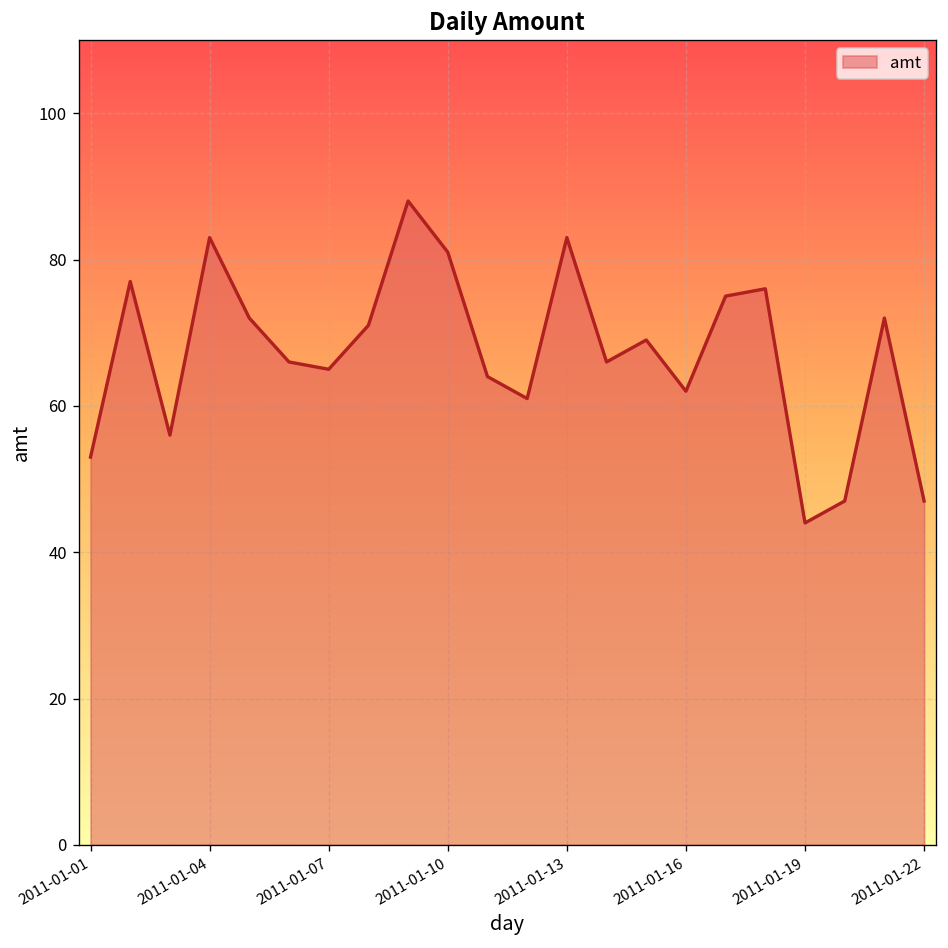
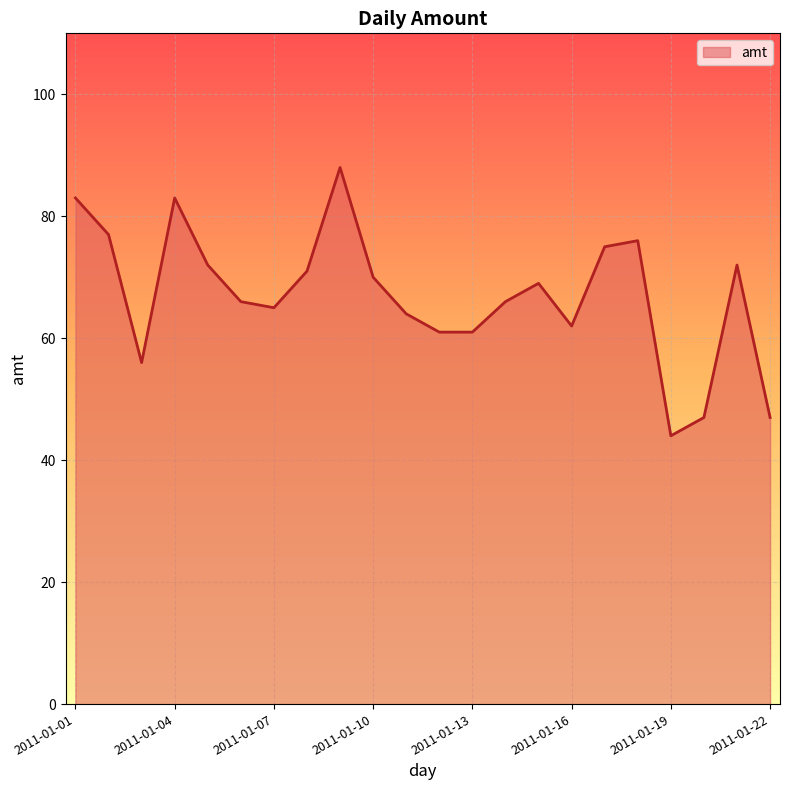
  {
-   "2011-01-01": 53,
+   "2011-01-01": 83,
    "2011-01-04": 83,
    "2011-01-07": 65,
-   "2011-01-10": 81,
-   "2011-01-13": 83,
+   "2011-01-10": 70,
+   "2011-01-13": 61,
    "2011-01-16": 62,
    "2011-01-19": 44,
    "2011-01-22": 47
  }
